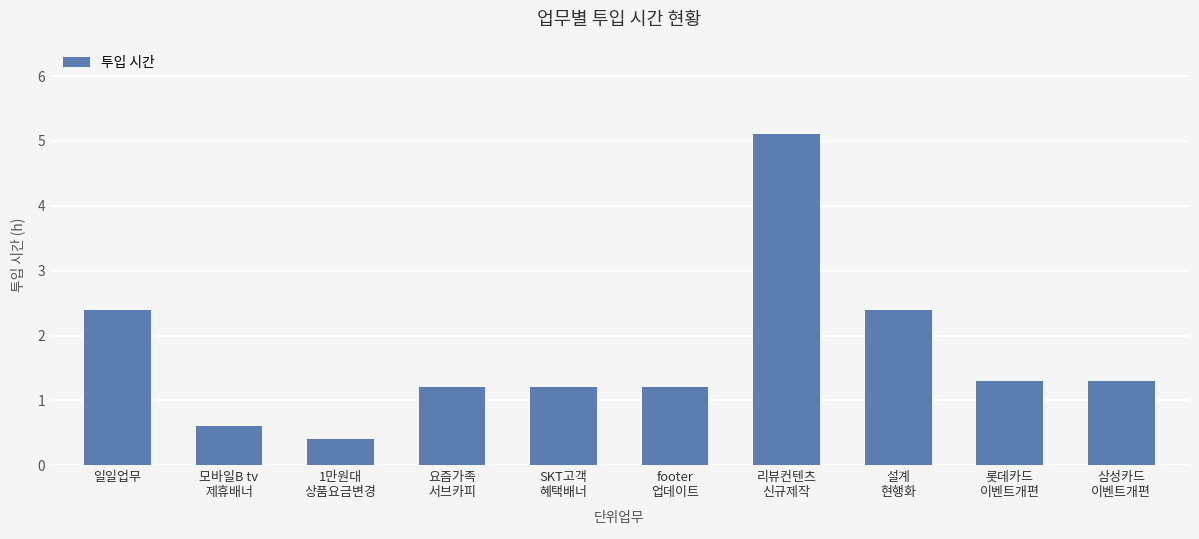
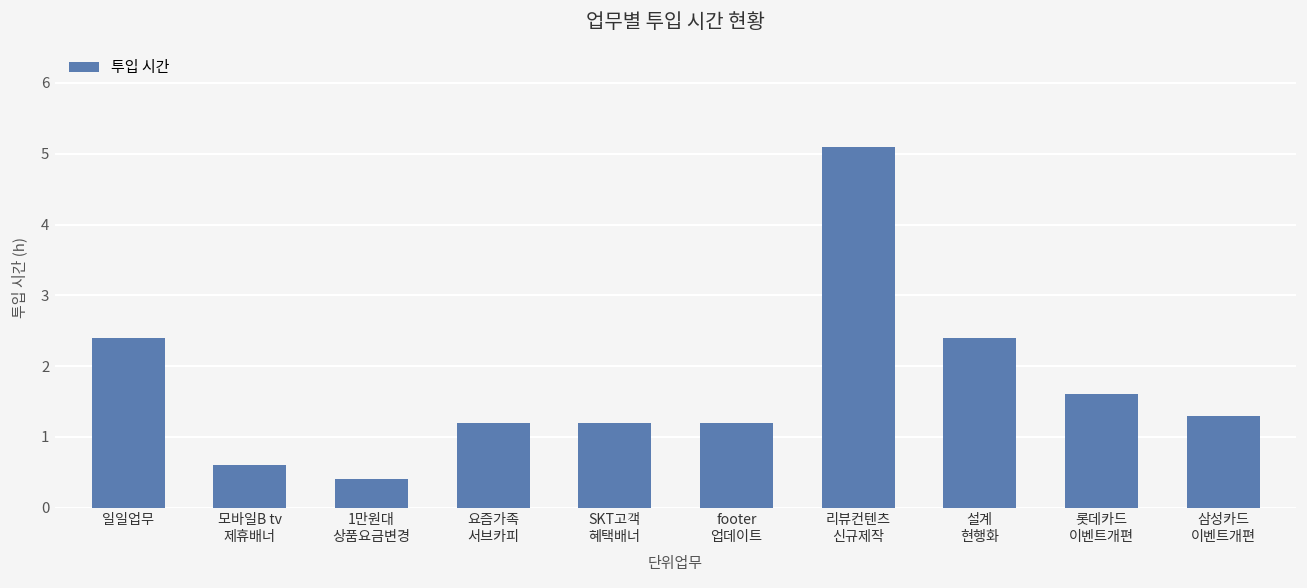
  {
    "일일업무": 2.4,
    "모바일B tv 제휴배너": 0.6,
    "1만원대 상품요금변경": 0.4,
    "요즘가족 서브카피": 1.2,
    "SKT고객 혜택배너": 1.2,
    "footer 업데이트": 1.2,
    "리뷰컨텐츠 신규제작": 5.1,
    "설계 현행화": 2.4,
-   "롯데카드 이벤트개편": 1.3,
+   "롯데카드 이벤트개편": 1.6,
    "삼성카드 이벤트개편": 1.3
  }
